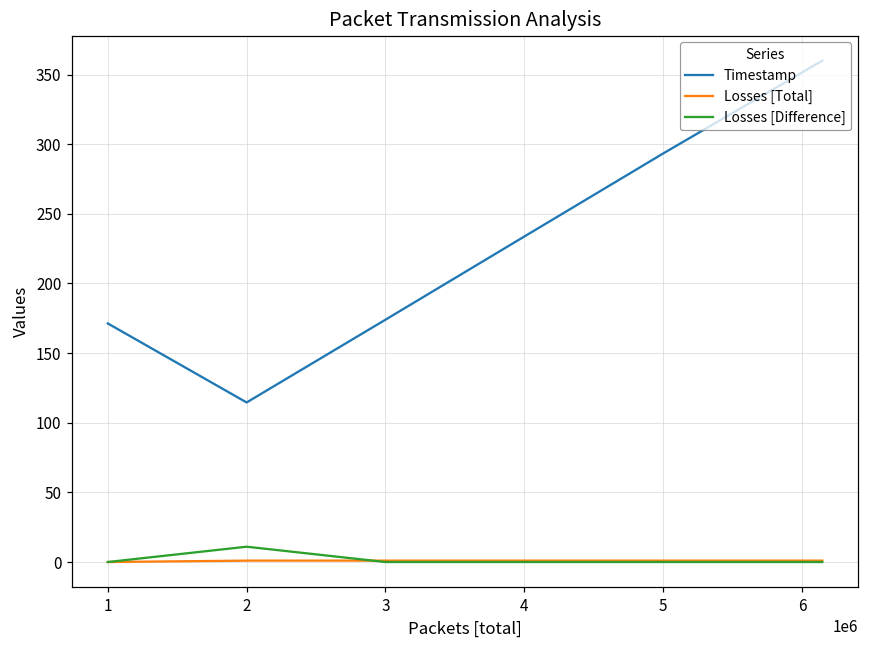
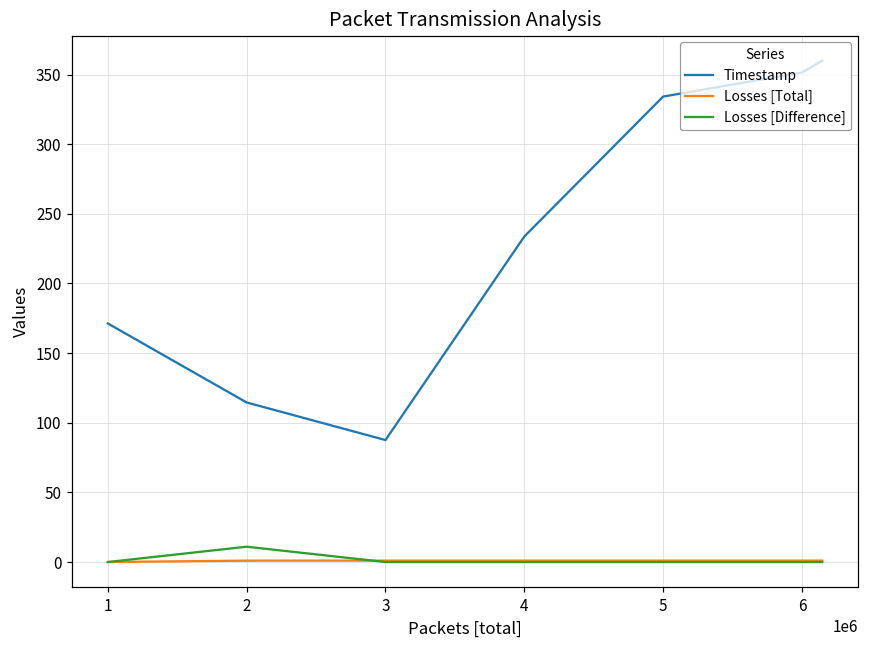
  {
    "Timestamp": {
      "1": 171,
      "2": 115,
-     "3": 174,
+     "3": 88,
      "4": 234,
-     "5": 293
+     "5": 334
    },
    "Losses [Total]": {
      "2": 1
    },
    "Losses [Difference]": {
      "2": 11
    }
  }
